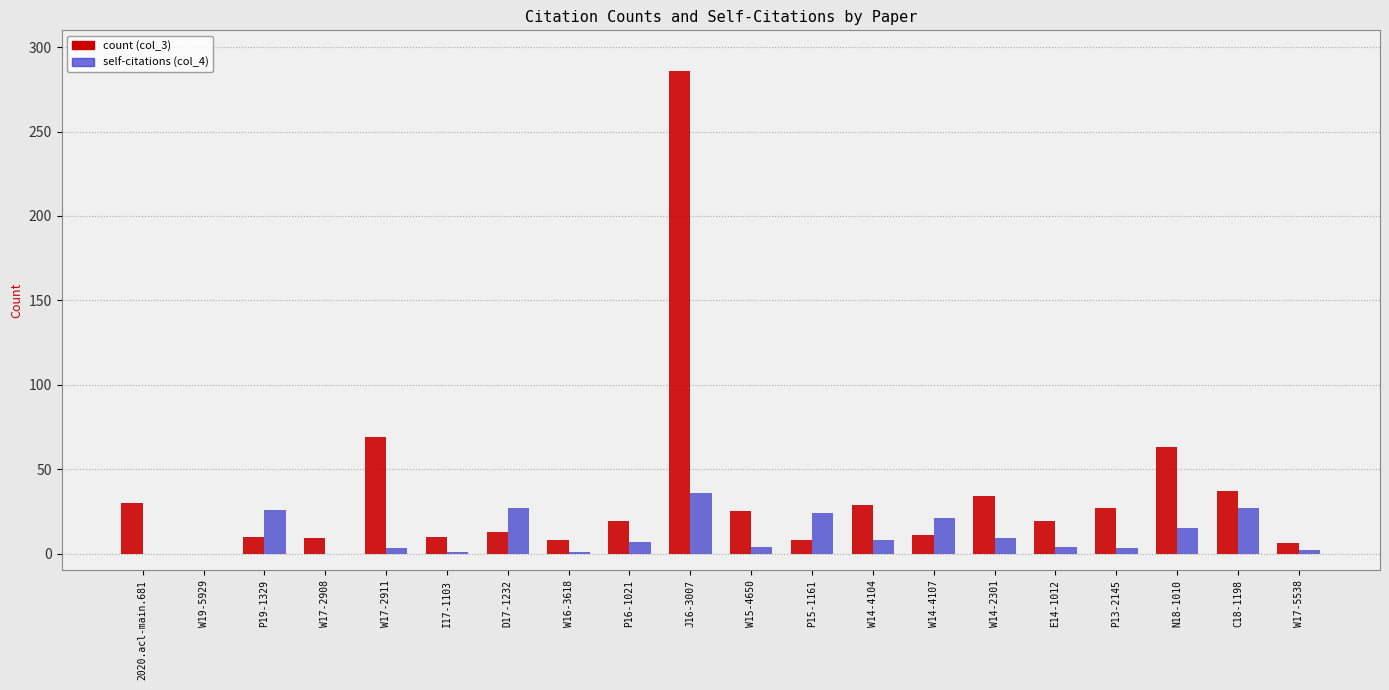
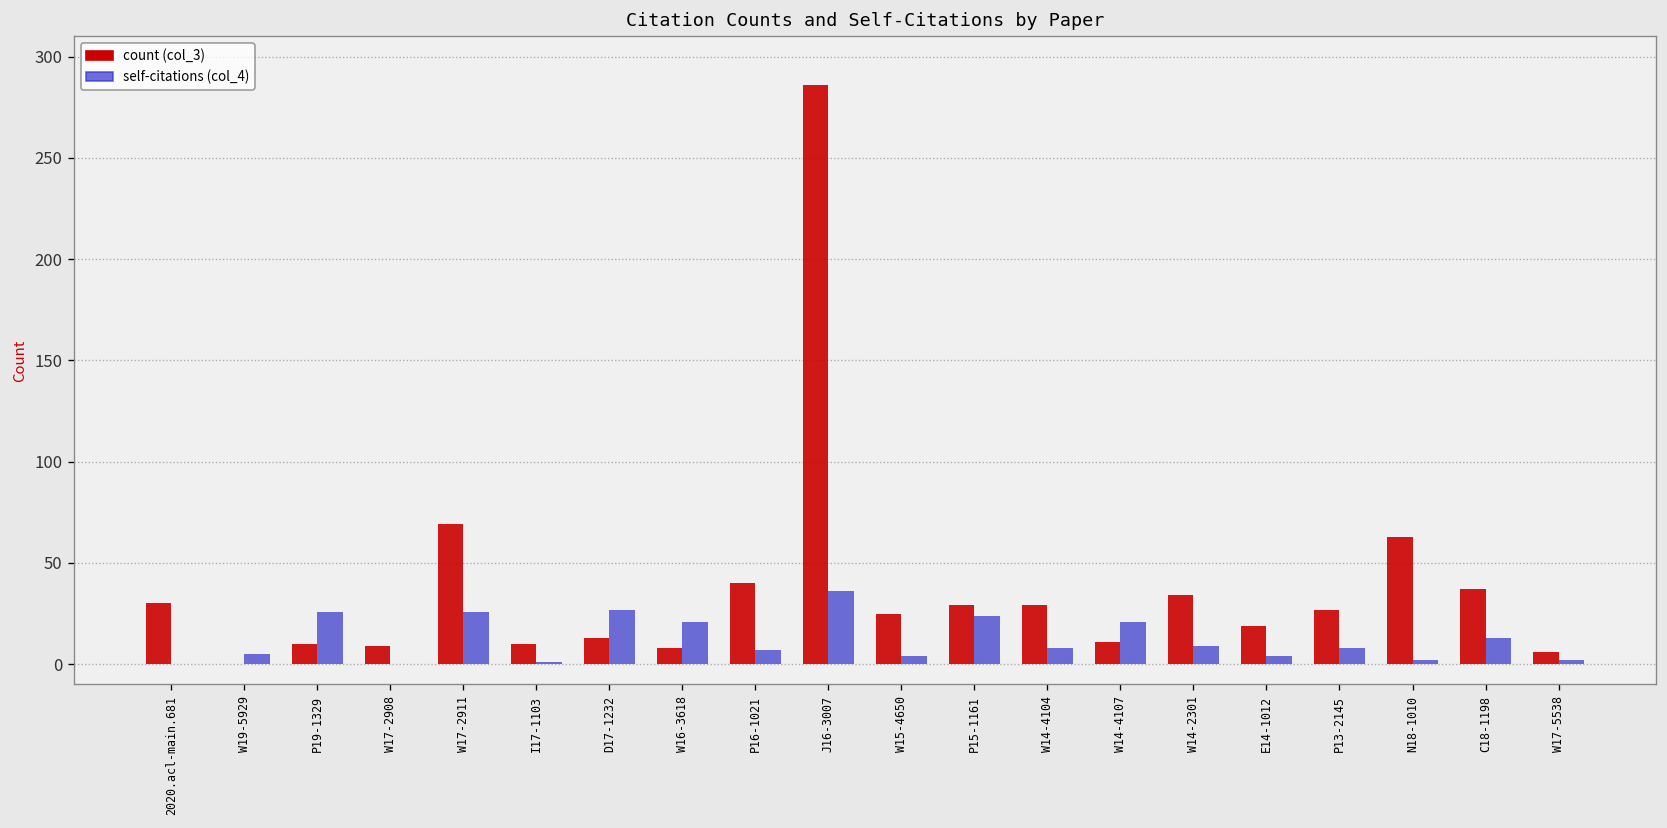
  {
    "count (col_3)": {
      "2020.acl-main.681": 30,
      "W19-5929": 0,
      "P19-1329": 10,
      "W17-2908": 9,
      "W17-2911": 69,
      "I17-1103": 10,
      "D17-1232": 13,
      "W16-3618": 8,
-     "P16-1021": 19,
+     "P16-1021": 40,
      "J16-3007": 286,
      "W15-4650": 25,
-     "P15-1161": 8,
+     "P15-1161": 29,
      "W14-4104": 29,
      "W14-4107": 11,
      "W14-2301": 34,
      "E14-1012": 19,
      "P13-2145": 27,
      "N18-1010": 63,
      "C18-1198": 37,
      "W17-5538": 6
    },
    "self-citations (col_4)": {
      "2020.acl-main.681": 0,
-     "W19-5929": 0,
+     "W19-5929": 5,
      "P19-1329": 26,
      "W17-2908": 0,
-     "W17-2911": 3,
+     "W17-2911": 26,
      "D17-1232": 27,
-     "W16-3618": 1,
+     "W16-3618": 21,
      "P16-1021": 7,
      "J16-3007": 36,
      "W15-4650": 4,
      "P15-1161": 24,
      "W14-4104": 8,
      "W14-4107": 21,
      "W14-2301": 9,
      "E14-1012": 4,
-     "P13-2145": 3,
-     "N18-1010": 15,
-     "C18-1198": 27,
+     "P13-2145": 8,
+     "N18-1010": 2,
+     "C18-1198": 13,
      "W17-5538": 2
    }
  }
